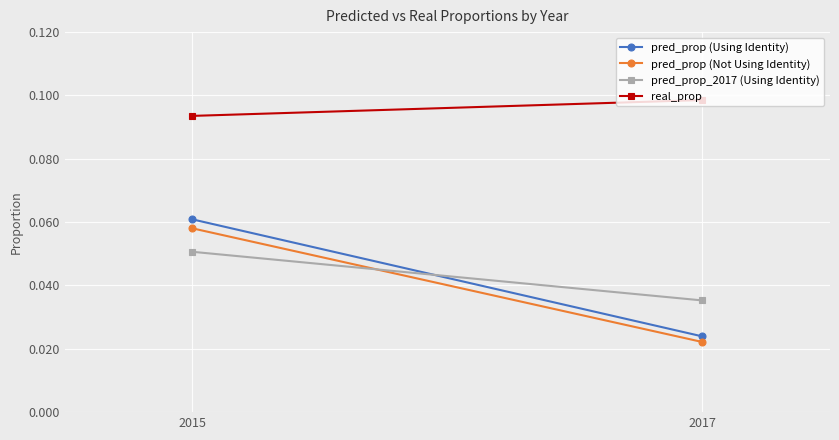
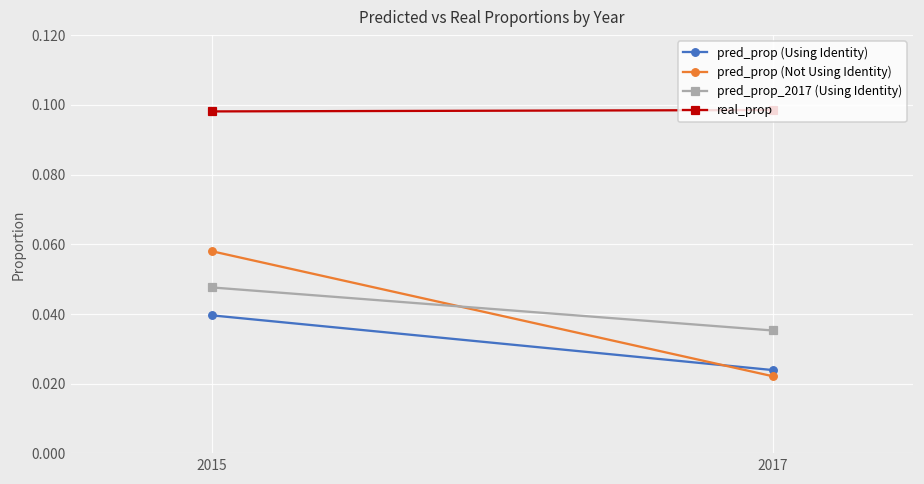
  {
    "pred_prop (Using Identity)": {
-     "2015": 0.061,
+     "2015": 0.040,
      "2017": 0.024
    },
    "pred_prop (Not Using Identity)": {
      "2015": 0.058,
      "2017": 0.022
    },
    "pred_prop_2017 (Using Identity)": {
-     "2015": 0.051,
+     "2015": 0.048,
      "2017": 0.035
    },
    "real_prop": {
-     "2015": 0.094
+     "2015": 0.098
    }
  }
